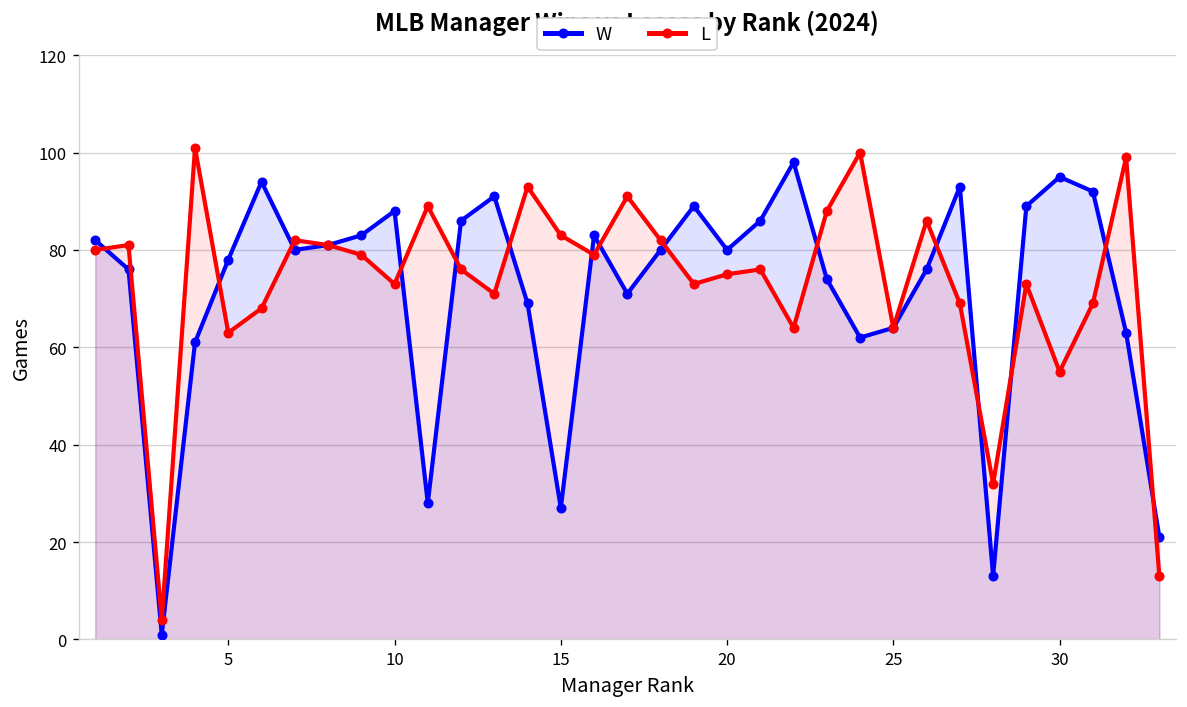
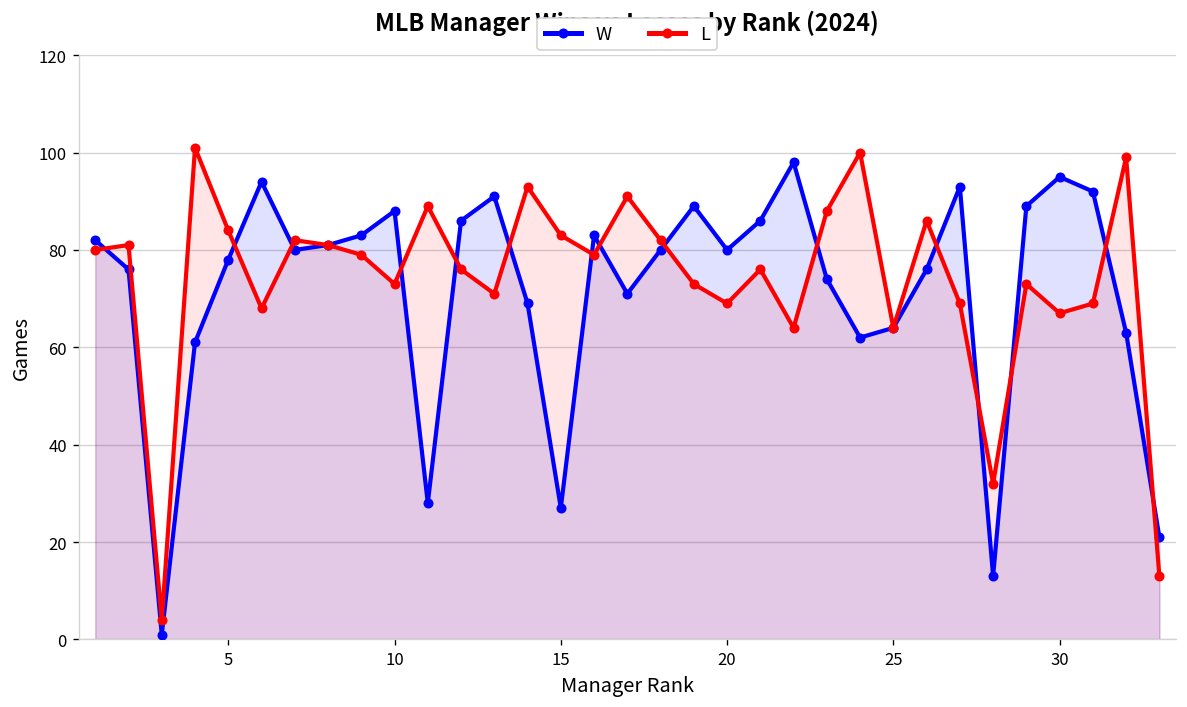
  {
    "W": {
      "5": 78,
      "10": 88,
      "15": 27,
      "20": 80,
      "30": 95
    },
    "L": {
-     "5": 63,
+     "5": 84,
      "10": 73,
      "15": 83,
-     "20": 75,
-     "30": 55
+     "20": 69,
+     "30": 67
    }
  }
